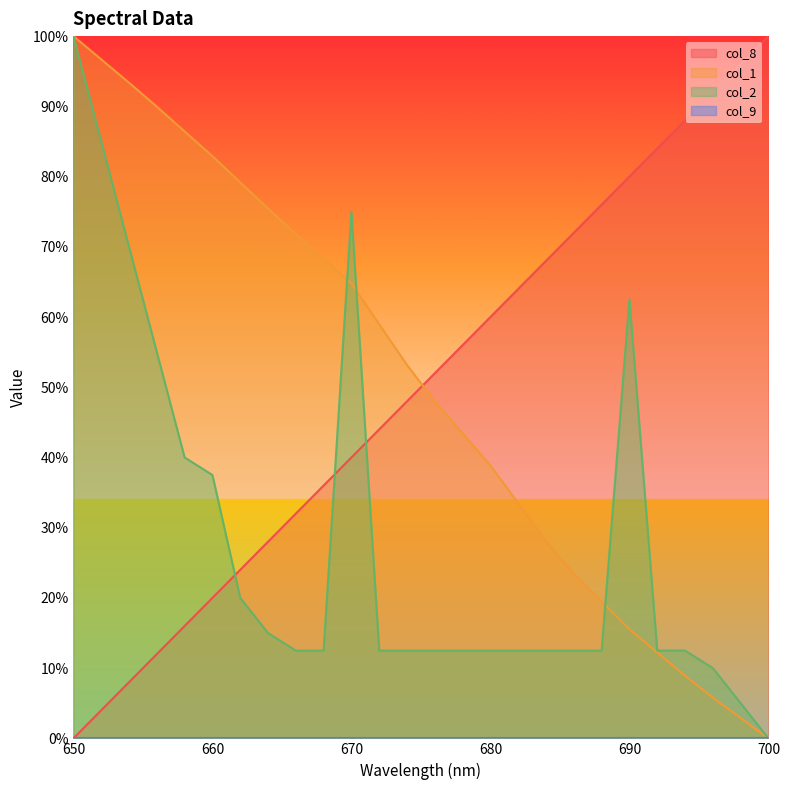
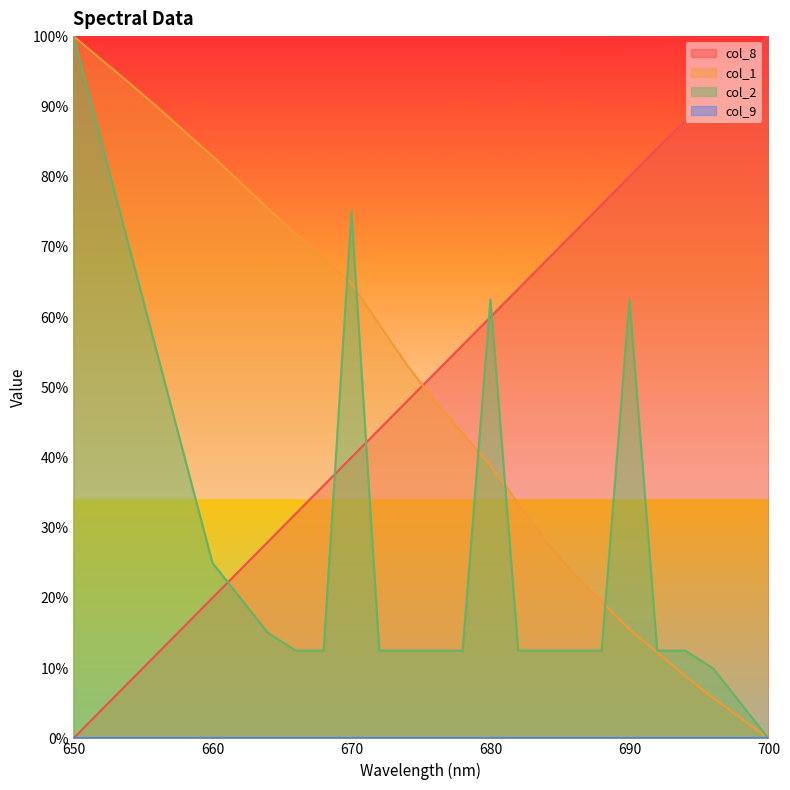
  {
    "col_2": {
-     "660": "38%",
+     "660": "25%",
      "670": "75%",
-     "680": "13%",
+     "680": "62%",
      "690": "62%"
    },
    "col_9": {
      "660": "0%",
      "670": "0%",
      "680": "0%",
      "690": "0%"
    }
  }
